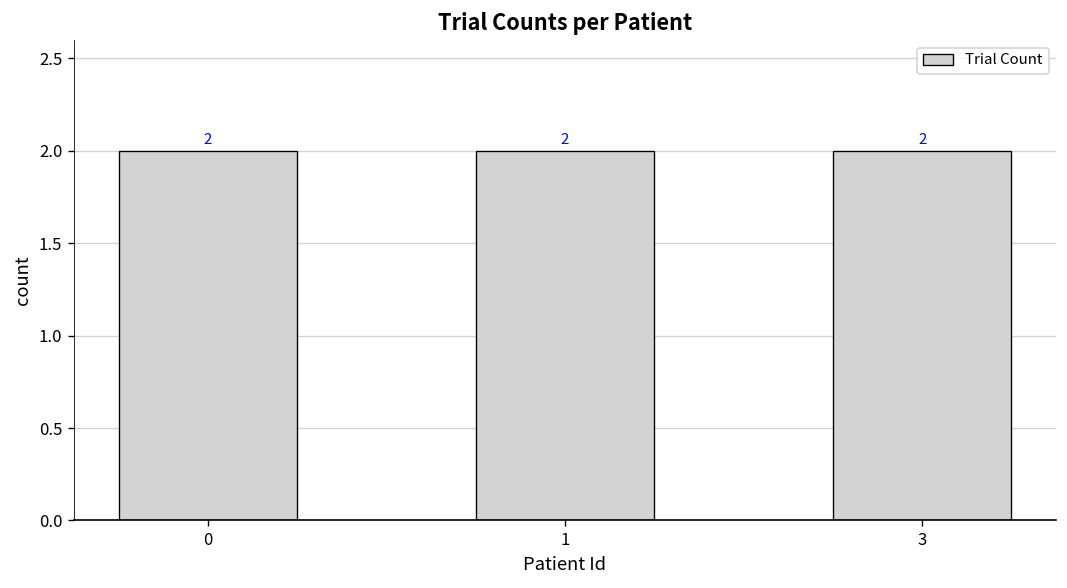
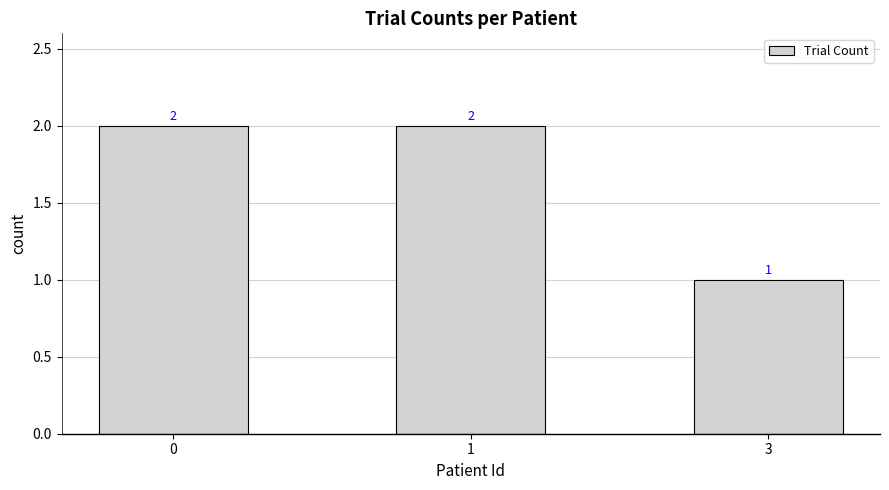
  {
    "0": 2,
    "1": 2,
-   "3": 2
+   "3": 1
  }
